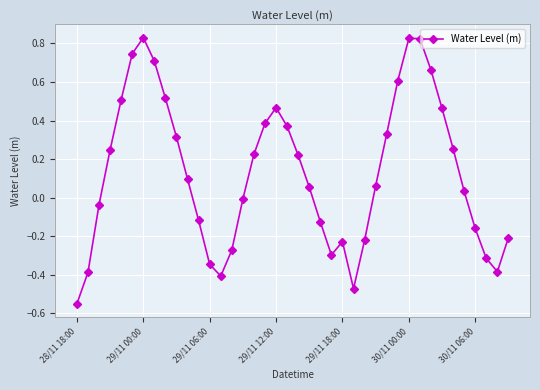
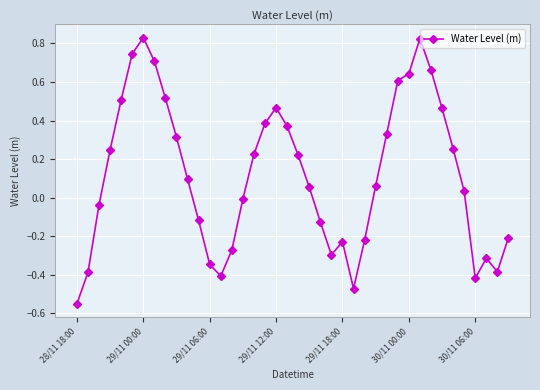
  {
    "28/11 18:00": -0.55,
    "29/11 00:00": 0.83,
    "29/11 06:00": -0.35,
    "29/11 12:00": 0.47,
    "29/11 18:00": -0.23,
-   "30/11 00:00": 0.83,
-   "30/11 06:00": -0.16
+   "30/11 00:00": 0.64,
+   "30/11 06:00": -0.42
  }
